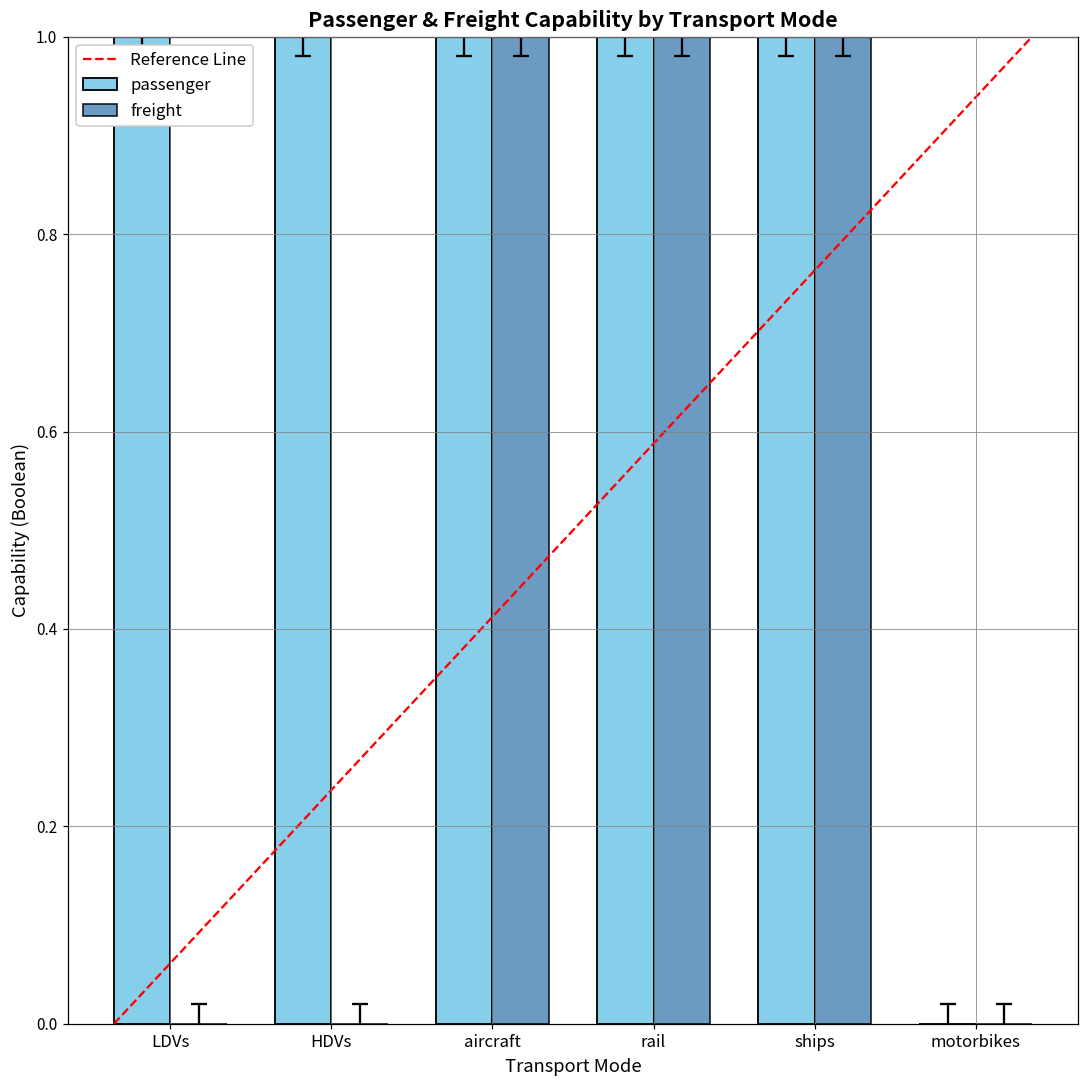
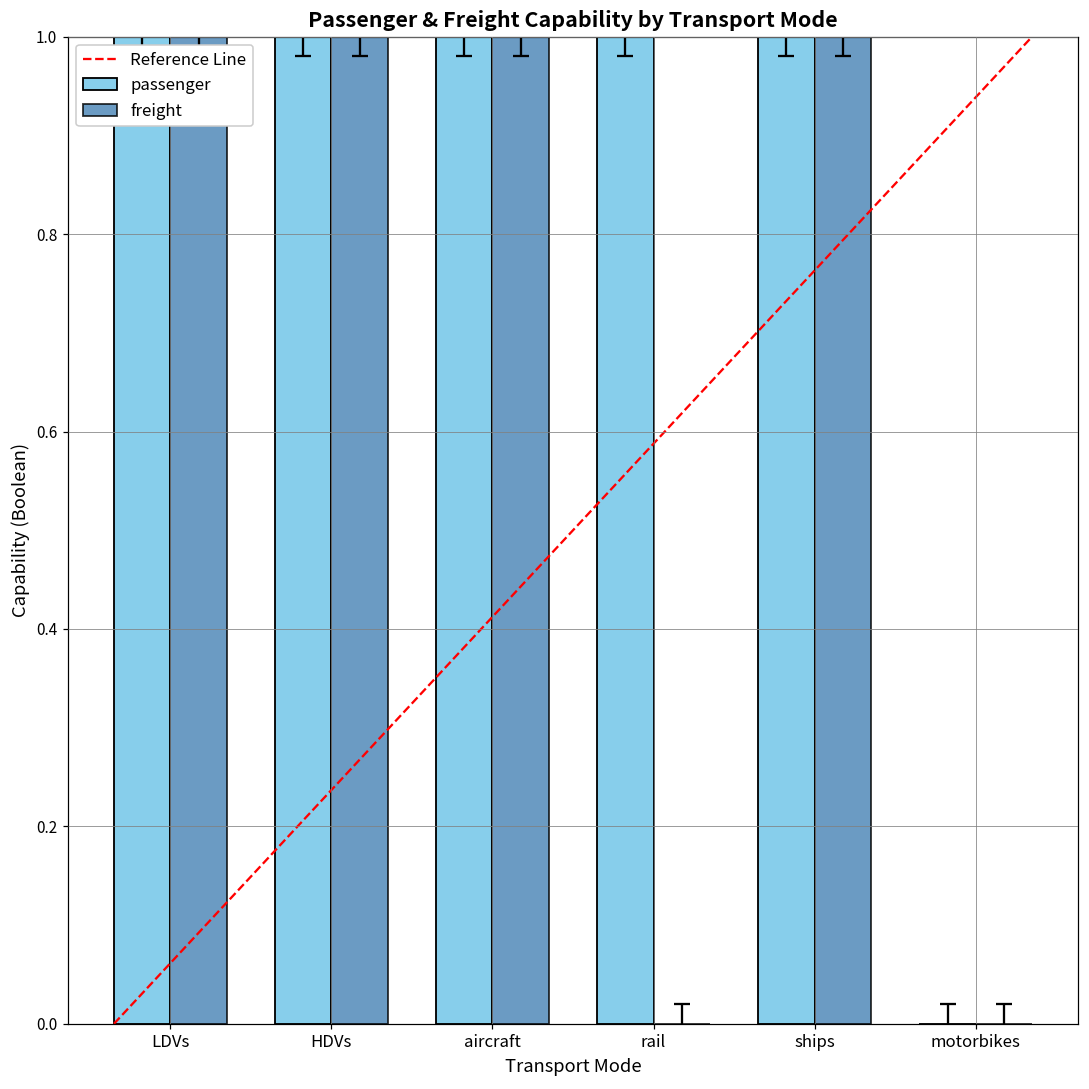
  {
    "passenger": {
      "LDVs": 1,
      "HDVs": 1,
      "aircraft": 1,
      "rail": 1,
      "ships": 1,
      "motorbikes": 0
    },
    "freight": {
-     "LDVs": 0,
-     "HDVs": 0,
+     "LDVs": 1,
+     "HDVs": 1,
      "aircraft": 1,
-     "rail": 1,
+     "rail": 0,
      "ships": 1,
      "motorbikes": 0
    }
  }
